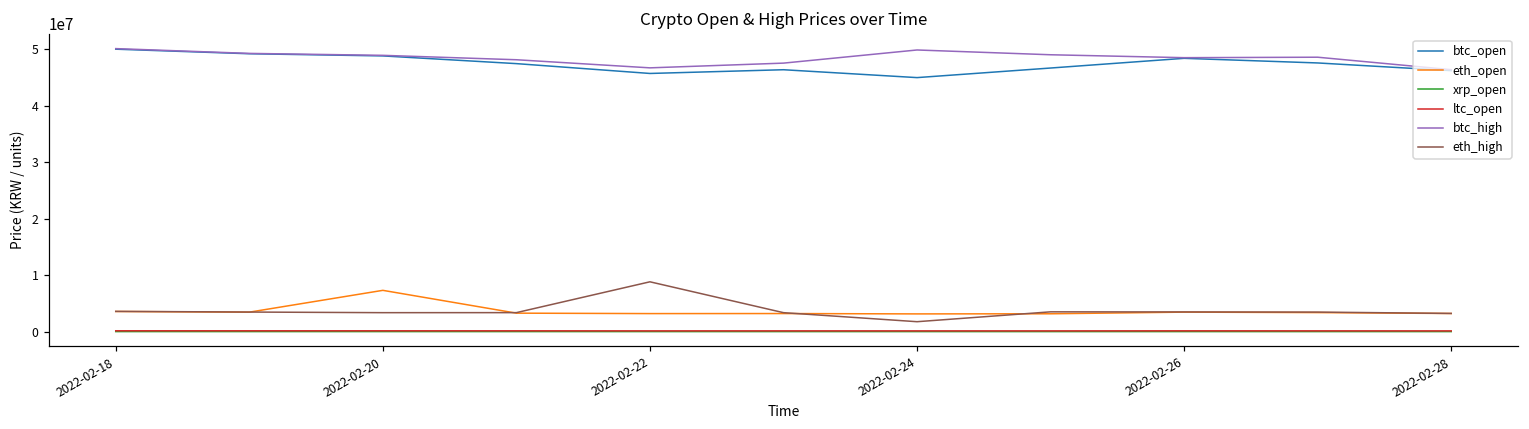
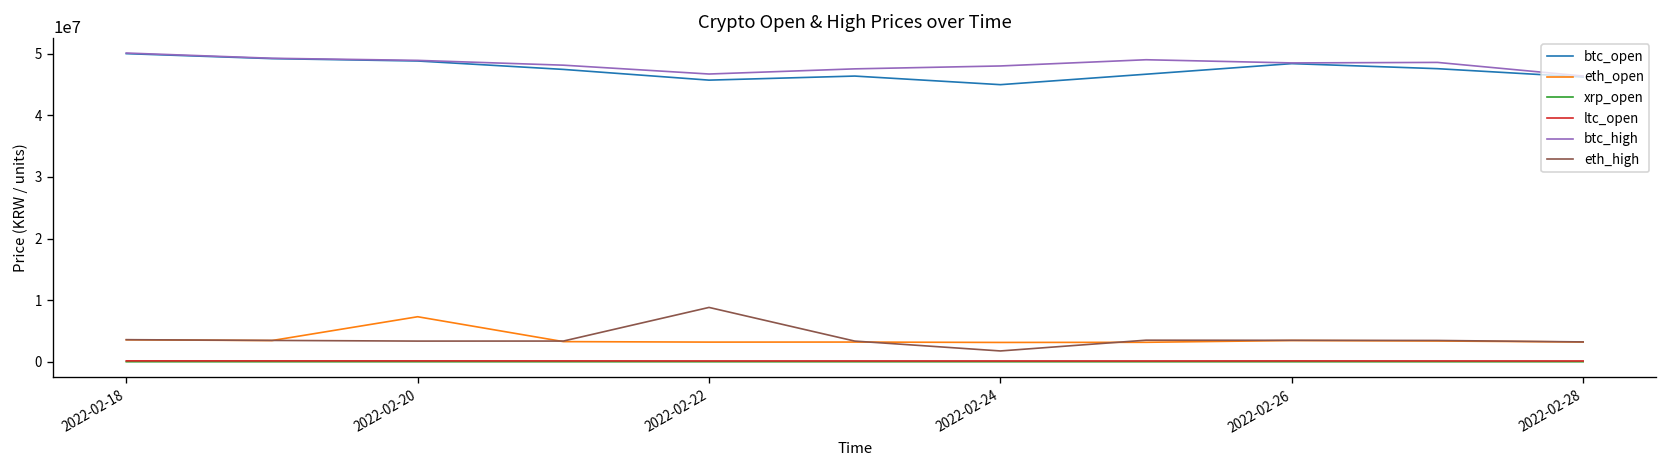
  {
    "btc_open": {
      "2022-02-22": 46000000,
      "2022-02-24": 45000000
    },
    "eth_open": {
      "2022-02-20": 7000000,
      "2022-02-22": 3000000,
      "2022-02-24": 3000000
    },
    "ltc_open": {
      "2022-02-18": 0,
      "2022-02-20": 0,
      "2022-02-22": 0,
      "2022-02-24": 0,
      "2022-02-26": 0,
      "2022-02-28": 0
    },
    "btc_high": {
      "2022-02-22": 47000000,
-     "2022-02-24": 50000000
+     "2022-02-24": 48000000
    },
    "eth_high": {
      "2022-02-20": 3000000,
      "2022-02-22": 9000000,
      "2022-02-24": 2000000
    }
  }
